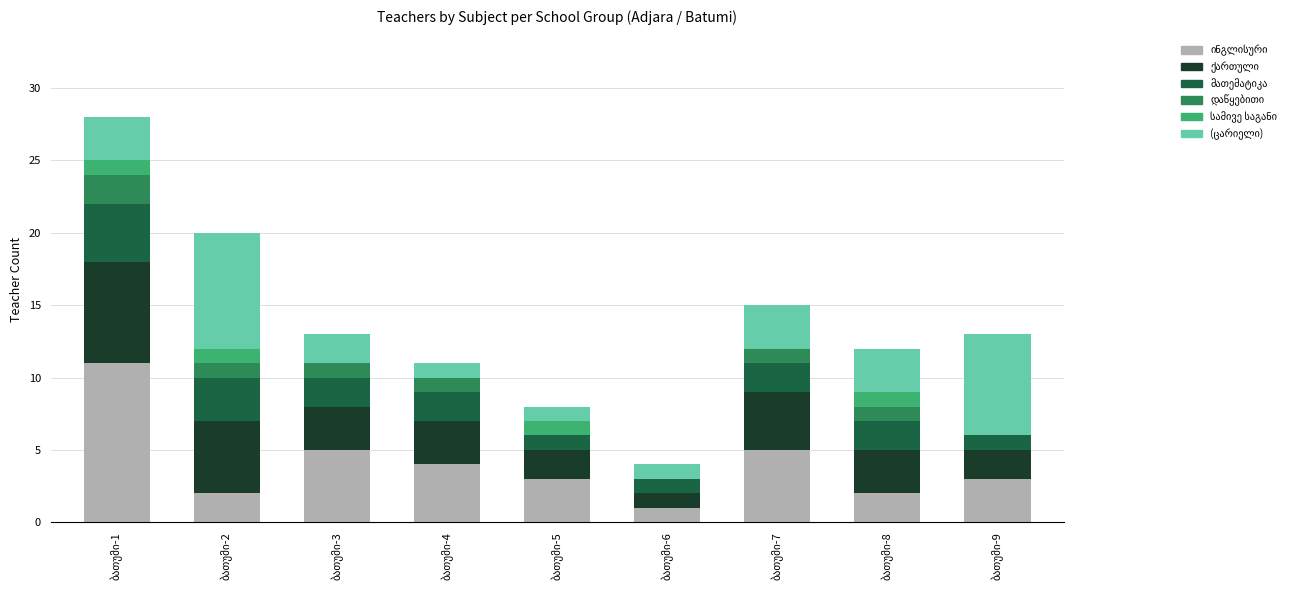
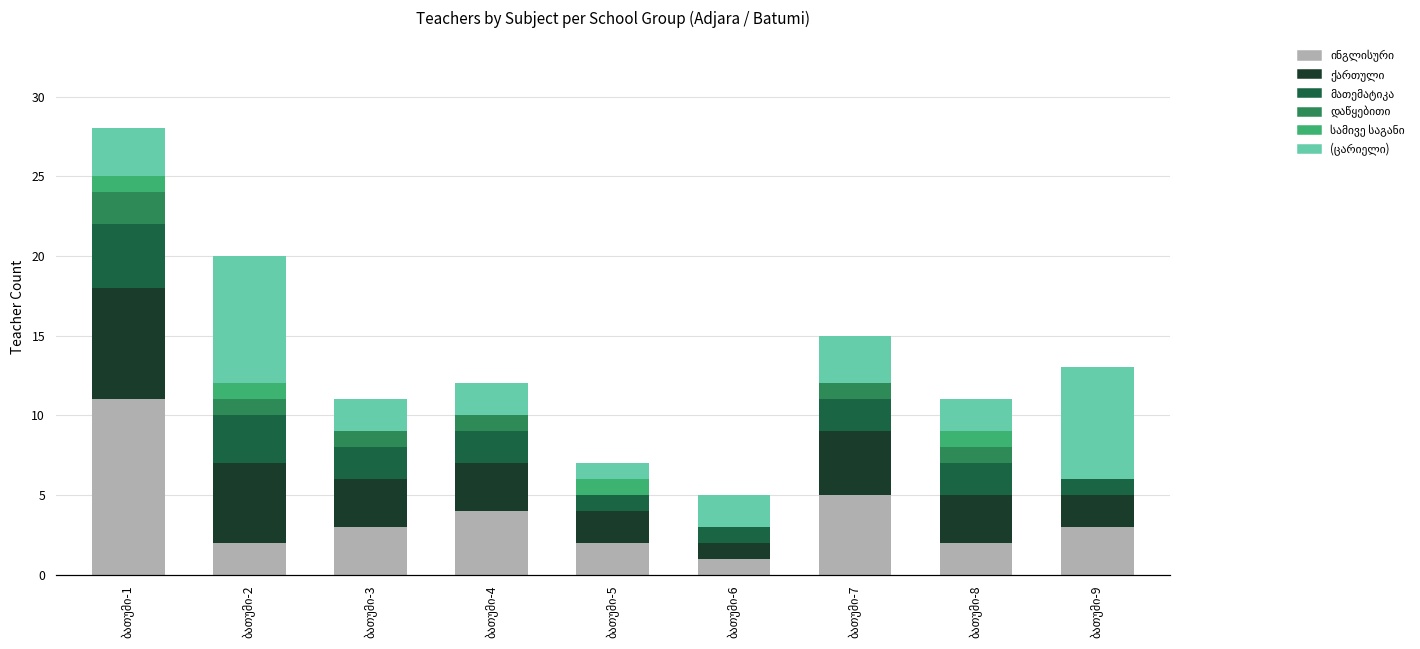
  {
    "ინგლისური": {
      "ბათუმი-1": 11,
      "ბათუმი-2": 2,
-     "ბათუმი-3": 5,
+     "ბათუმი-3": 3,
      "ბათუმი-4": 4,
-     "ბათუმი-5": 3,
+     "ბათუმი-5": 2,
      "ბათუმი-6": 1,
      "ბათუმი-7": 5,
      "ბათუმი-8": 2,
      "ბათუმი-9": 3
    },
    "(ცარიელი)": {
      "ბათუმი-1": 3,
      "ბათუმი-2": 8,
      "ბათუმი-3": 2,
-     "ბათუმი-4": 1,
+     "ბათუმი-4": 2,
      "ბათუმი-5": 1,
-     "ბათუმი-6": 1,
+     "ბათუმი-6": 2,
      "ბათუმი-7": 3,
-     "ბათუმი-8": 3,
+     "ბათუმი-8": 2,
      "ბათუმი-9": 7
    }
  }
